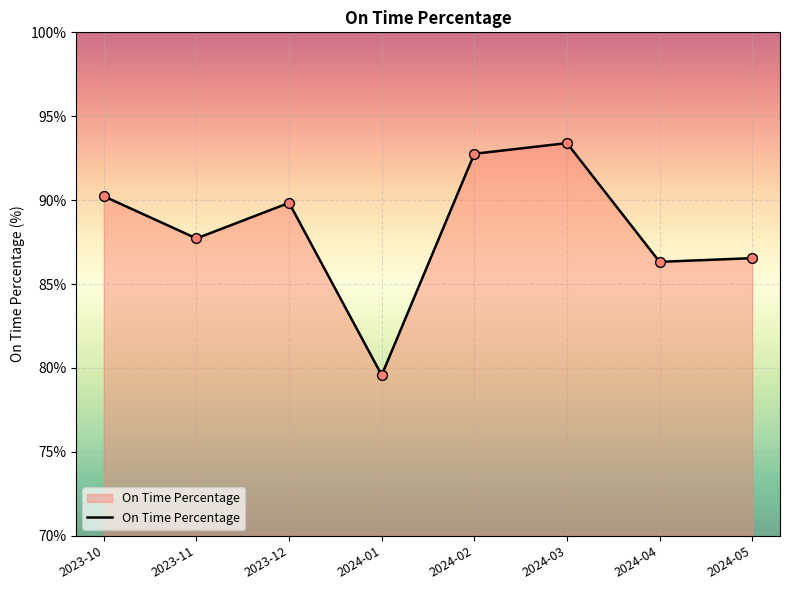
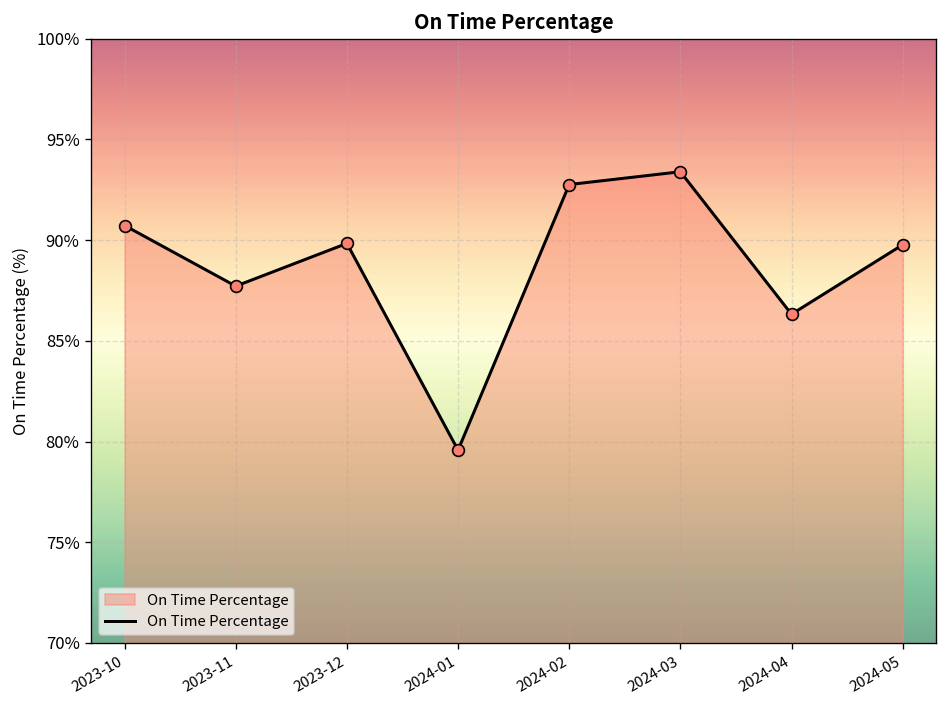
  {
-   "2023-10": "90.2%",
+   "2023-10": "90.7%",
    "2023-11": "87.7%",
    "2023-12": "89.8%",
    "2024-01": "79.6%",
    "2024-02": "92.8%",
    "2024-03": "93.4%",
    "2024-04": "86.3%",
-   "2024-05": "86.5%"
+   "2024-05": "89.8%"
  }
